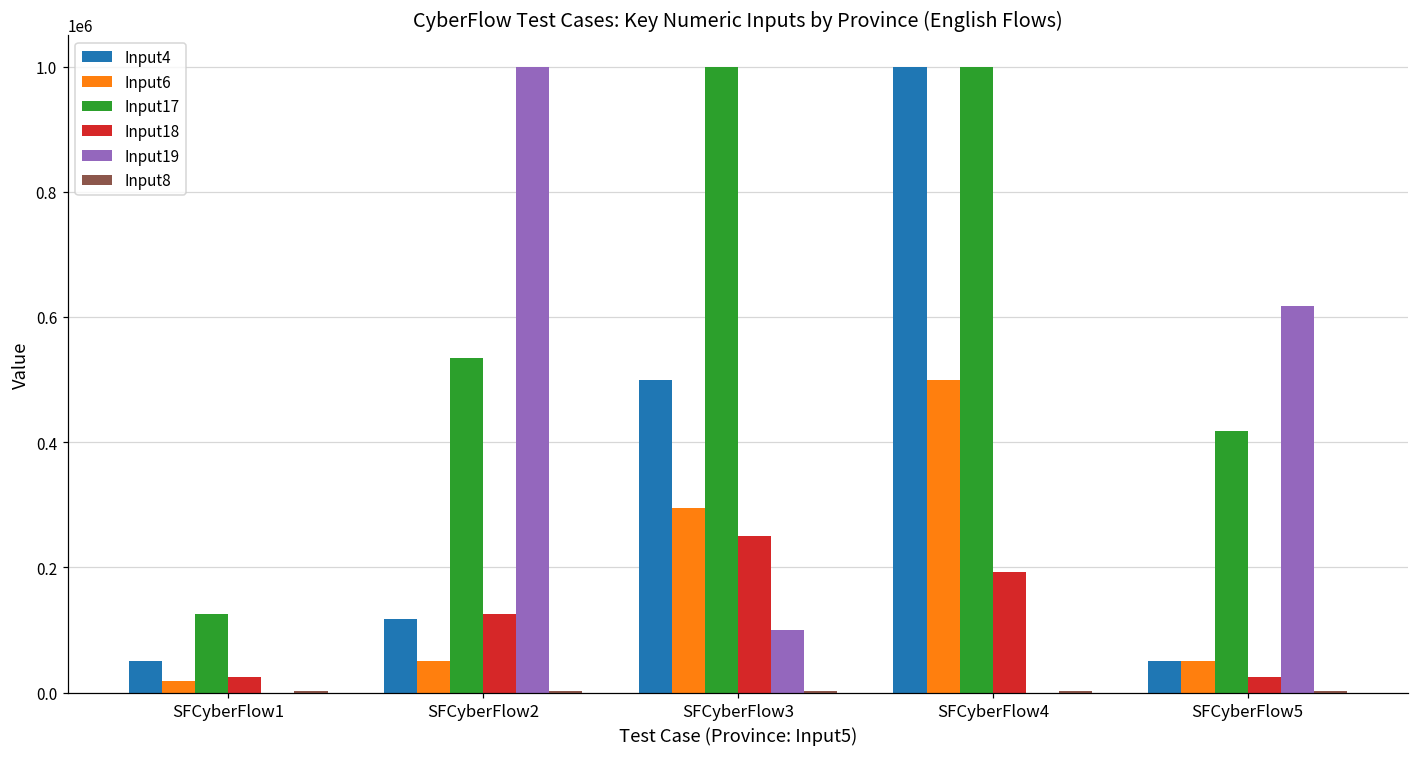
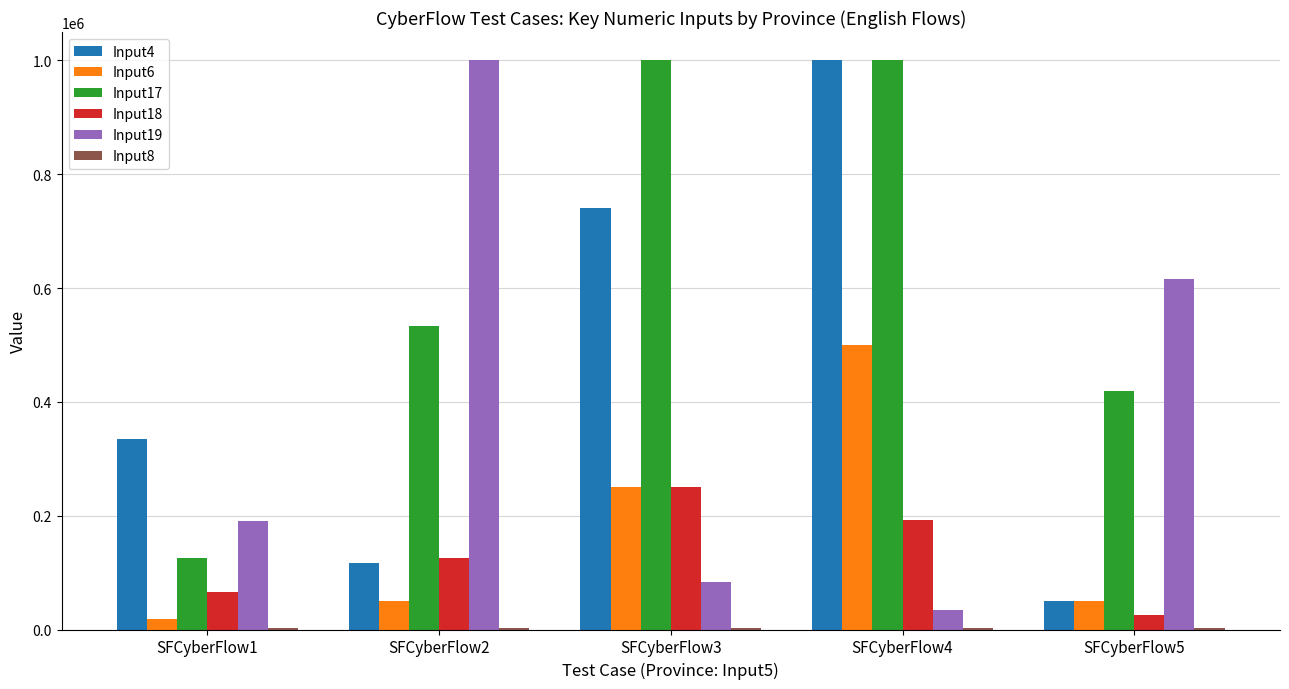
  {
    "Input4": {
-     "SFCyberFlow1": 50000,
+     "SFCyberFlow1": 330000,
      "SFCyberFlow2": 120000,
-     "SFCyberFlow3": 500000,
+     "SFCyberFlow3": 740000,
      "SFCyberFlow4": 1000000,
      "SFCyberFlow5": 50000
    },
    "Input6": {
      "SFCyberFlow1": 20000,
      "SFCyberFlow2": 50000,
-     "SFCyberFlow3": 300000,
+     "SFCyberFlow3": 250000,
      "SFCyberFlow4": 500000,
      "SFCyberFlow5": 50000
    },
    "Input17": {
      "SFCyberFlow1": 120000,
      "SFCyberFlow2": 530000,
      "SFCyberFlow3": 1000000,
      "SFCyberFlow4": 1000000,
      "SFCyberFlow5": 420000
    },
    "Input18": {
-     "SFCyberFlow1": 30000,
+     "SFCyberFlow1": 70000,
      "SFCyberFlow2": 130000,
      "SFCyberFlow3": 250000,
      "SFCyberFlow4": 190000,
      "SFCyberFlow5": 30000
    },
    "Input19": {
-     "SFCyberFlow1": 0,
+     "SFCyberFlow1": 190000,
      "SFCyberFlow2": 1000000,
-     "SFCyberFlow3": 100000,
-     "SFCyberFlow4": 0,
+     "SFCyberFlow3": 80000,
+     "SFCyberFlow4": 40000,
      "SFCyberFlow5": 620000
    }
  }
